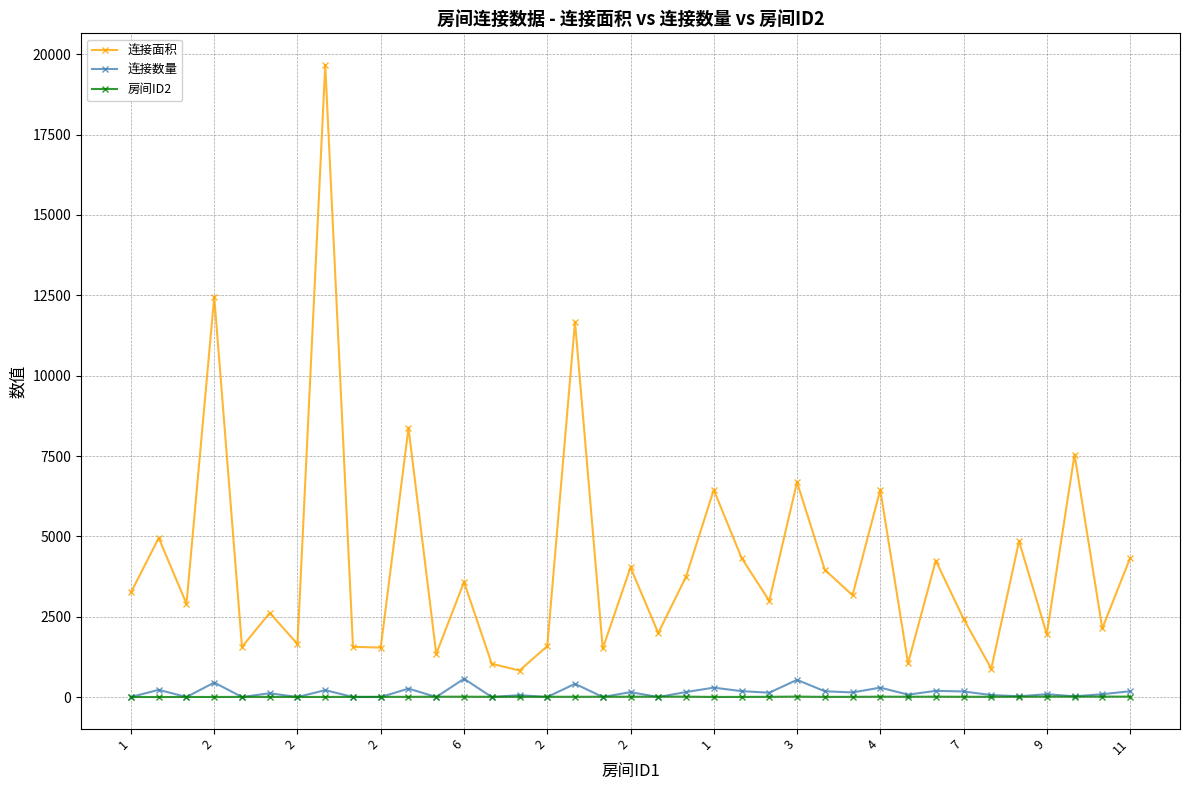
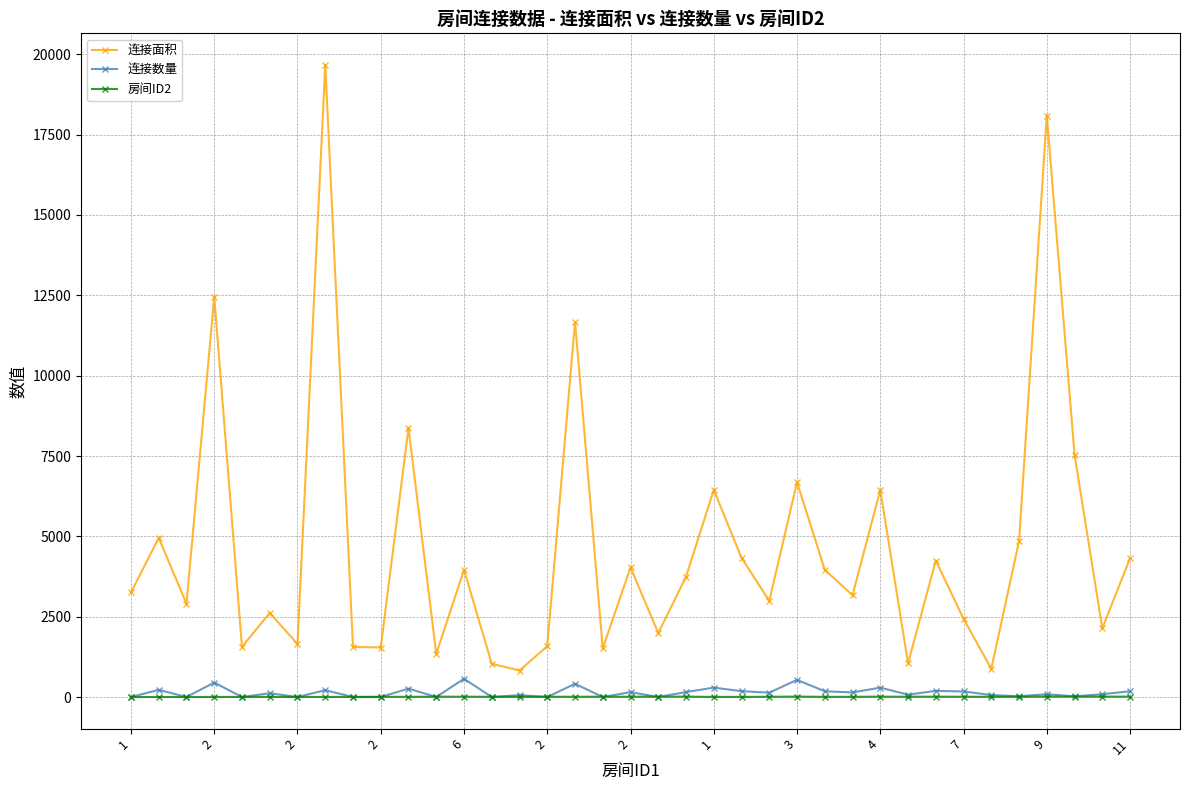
  {
    "连接面积": {
-     "6": 3600,
+     "6": 4000,
      "3": 6700,
-     "9": 2000
+     "9": 18100
    },
    "连接数量": {
      "6": 600,
      "3": 500
    },
    "房间ID2": {
      "6": 0,
      "3": 0
    }
  }
